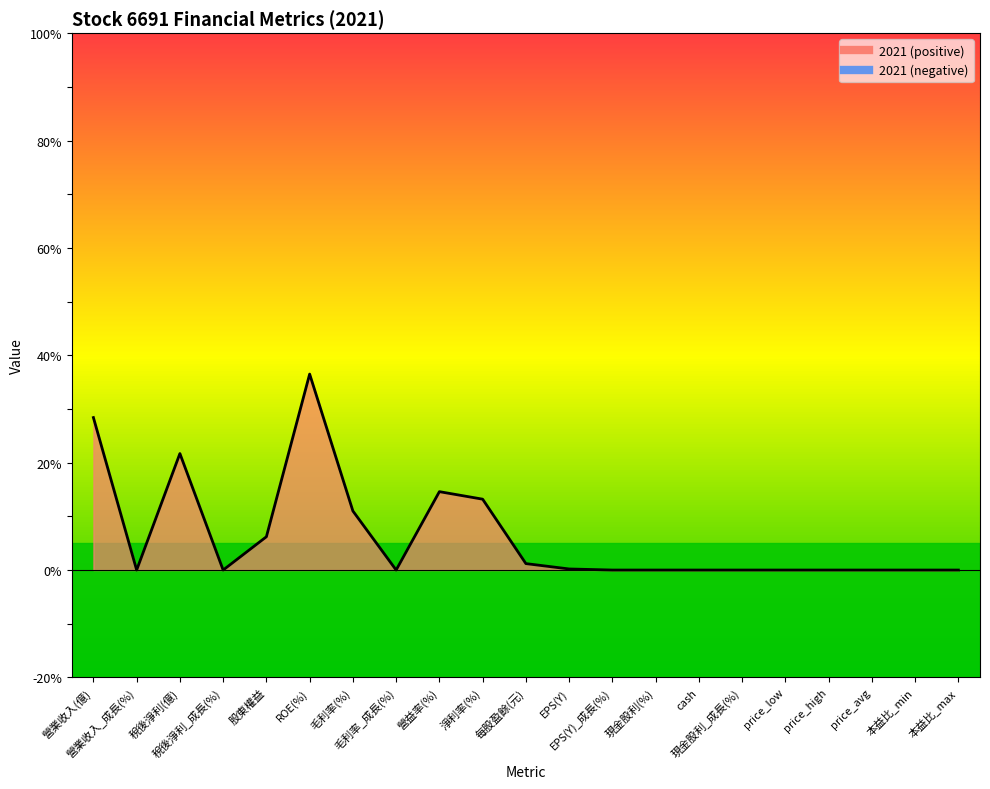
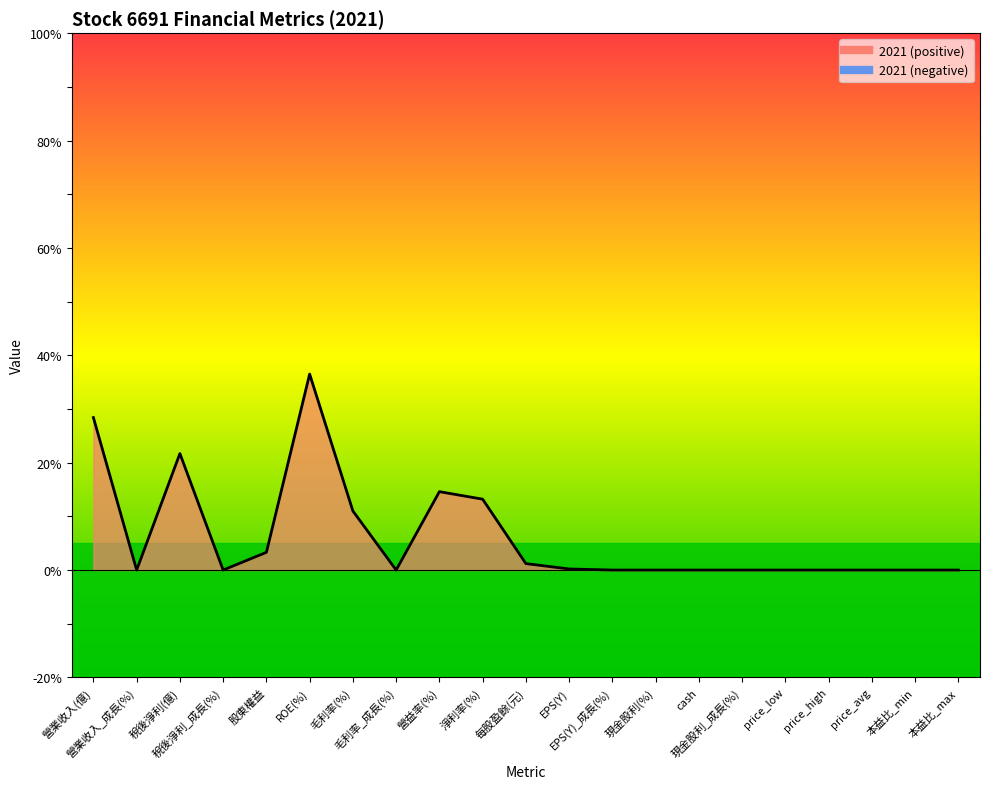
  {
    "營業收入(億)": "28%",
    "營業收入_成長(%)": "0%",
    "稅後淨利(億)": "22%",
    "稅後淨利_成長(%)": "0%",
-   "股東權益": "6%",
+   "股東權益": "3%",
    "ROE(%)": "37%",
    "毛利率(%)": "11%",
    "毛利率_成長(%)": "0%",
    "營益率(%)": "15%",
    "淨利率(%)": "13%",
    "每股盈餘(元)": "1%",
    "EPS(Y)": "0%",
    "EPS(Y)_成長(%)": "0%",
    "現金股利(%)": "0%",
    "cash": "0%",
    "現金股利_成長(%)": "0%",
    "price_low": "0%",
    "price_high": "0%",
    "price_avg": "0%",
    "本益比_min": "0%",
    "本益比_max": "0%"
  }
